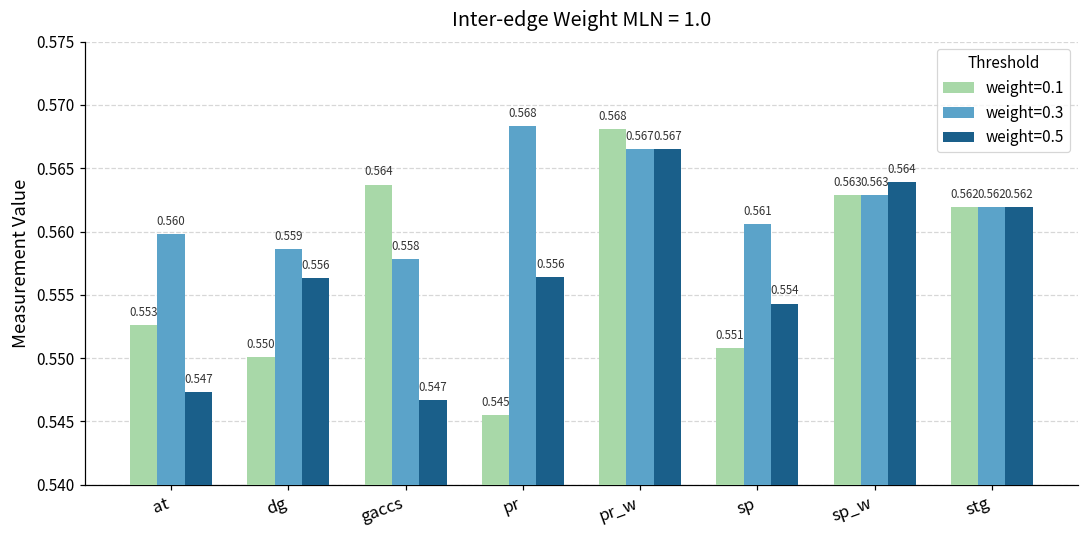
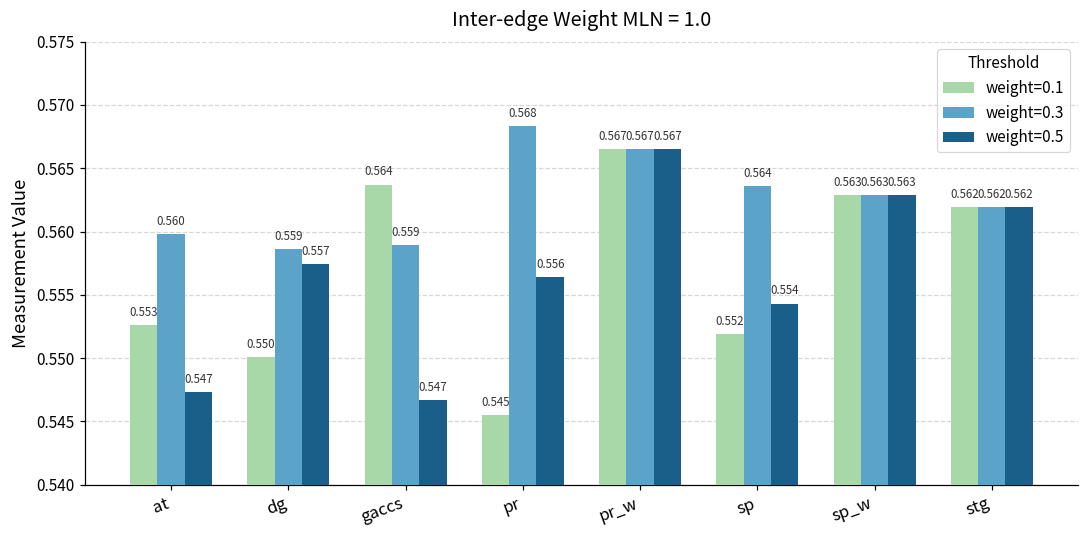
  {
    "weight=0.1": {
      "at": 0.553,
      "dg": 0.550,
      "gaccs": 0.564,
      "pr": 0.545,
-     "pr_w": 0.568,
-     "sp": 0.551,
+     "pr_w": 0.567,
+     "sp": 0.552,
      "sp_w": 0.563,
      "stg": 0.562
    },
    "weight=0.3": {
      "at": 0.560,
      "dg": 0.559,
-     "gaccs": 0.558,
+     "gaccs": 0.559,
      "pr": 0.568,
      "pr_w": 0.567,
-     "sp": 0.561,
+     "sp": 0.564,
      "sp_w": 0.563,
      "stg": 0.562
    },
    "weight=0.5": {
      "at": 0.547,
-     "dg": 0.556,
+     "dg": 0.557,
      "gaccs": 0.547,
      "pr": 0.556,
      "pr_w": 0.567,
      "sp": 0.554,
-     "sp_w": 0.564,
+     "sp_w": 0.563,
      "stg": 0.562
    }
  }
